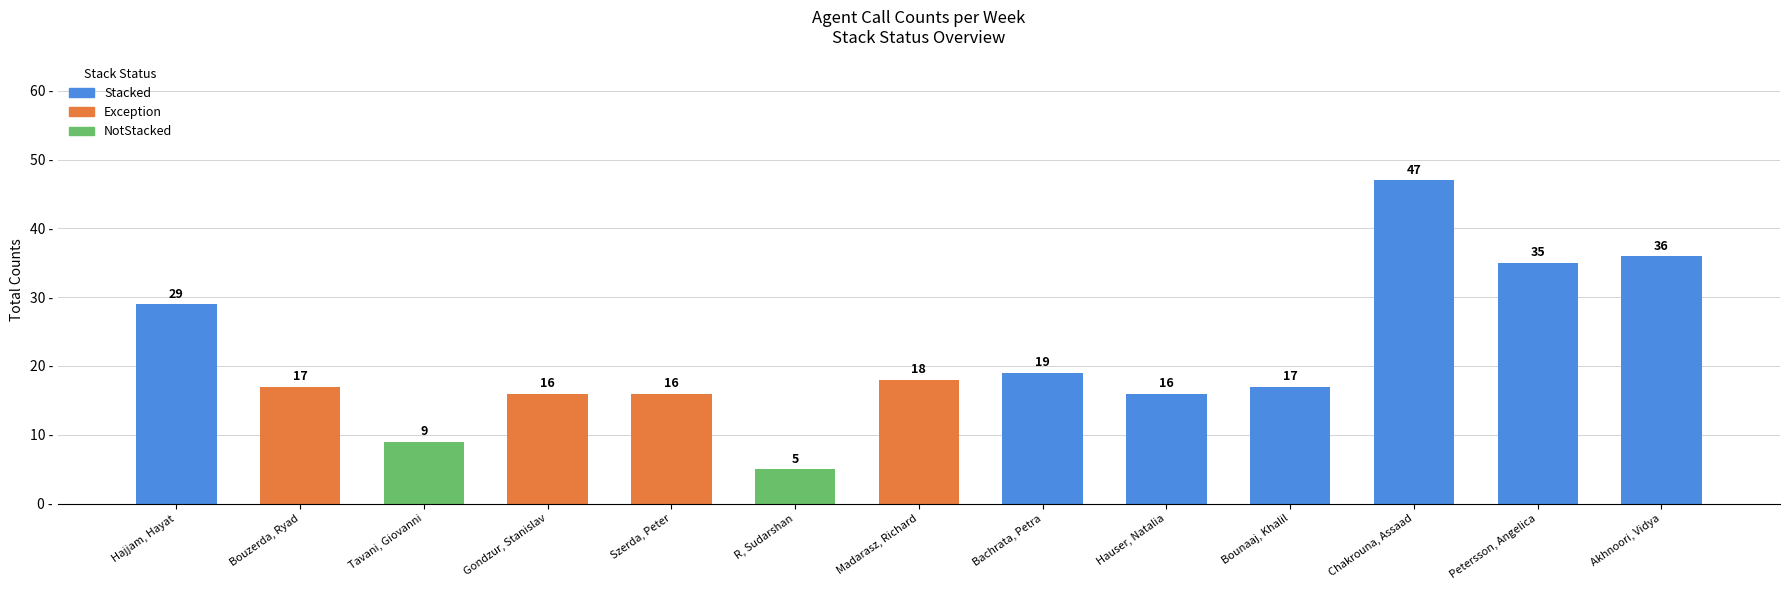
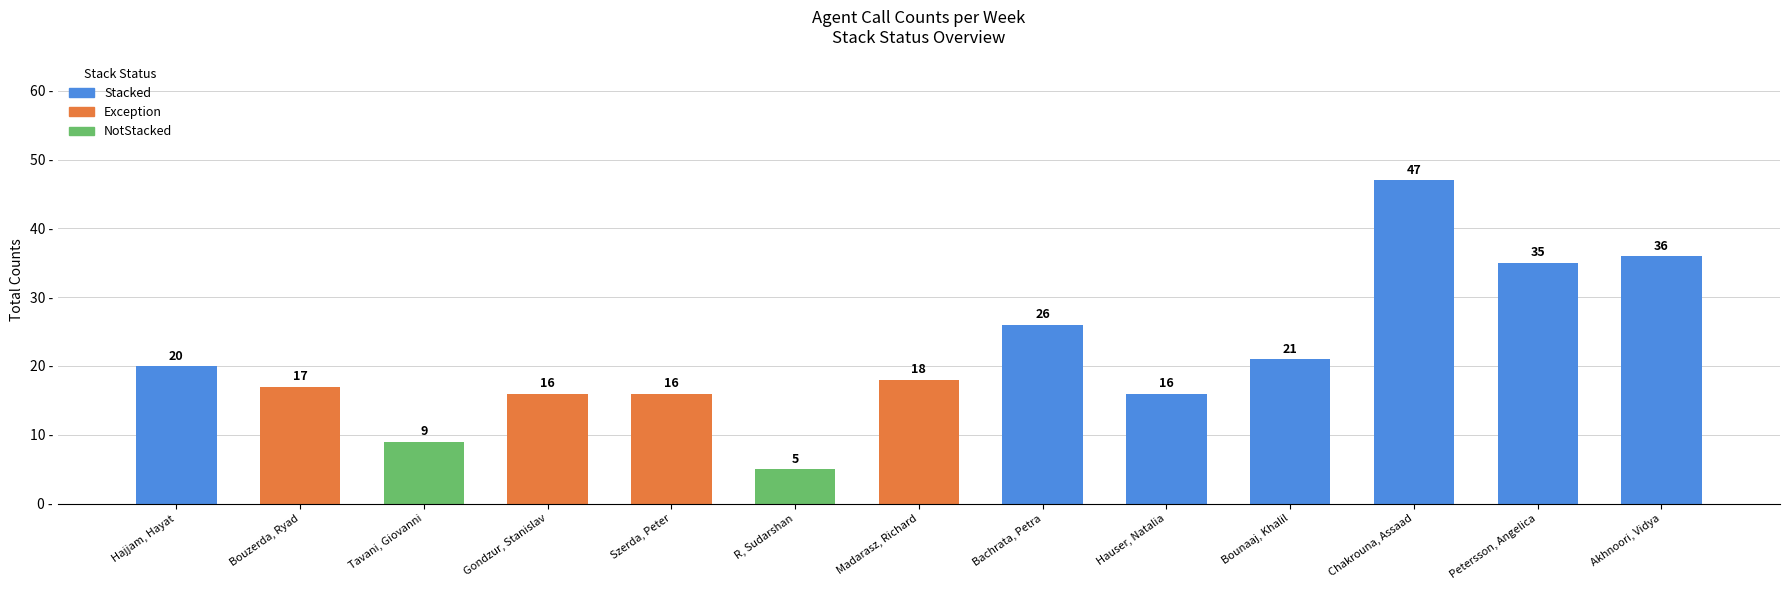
  {
-   "Hajjam, Hayat": 29,
+   "Hajjam, Hayat": 20,
    "Bouzerda, Ryad": 17,
    "Tavani, Giovanni": 9,
    "Gondzur, Stanislav": 16,
    "Szerda, Peter": 16,
    "R, Sudarshan": 5,
    "Madarasz, Richard": 18,
-   "Bachrata, Petra": 19,
+   "Bachrata, Petra": 26,
    "Hauser, Natalia": 16,
-   "Bounaaj, Khalil": 17,
+   "Bounaaj, Khalil": 21,
    "Chakrouna, Assaad": 47,
    "Petersson, Angelica": 35,
    "Akhnoori, Vidya": 36
  }
